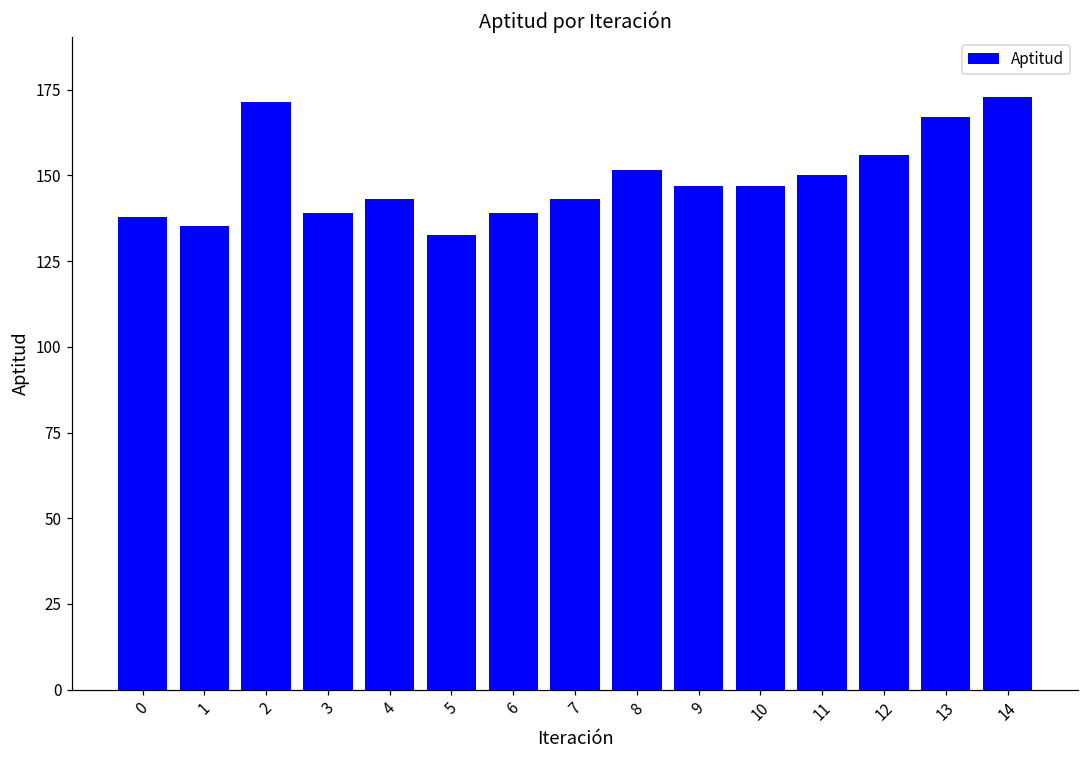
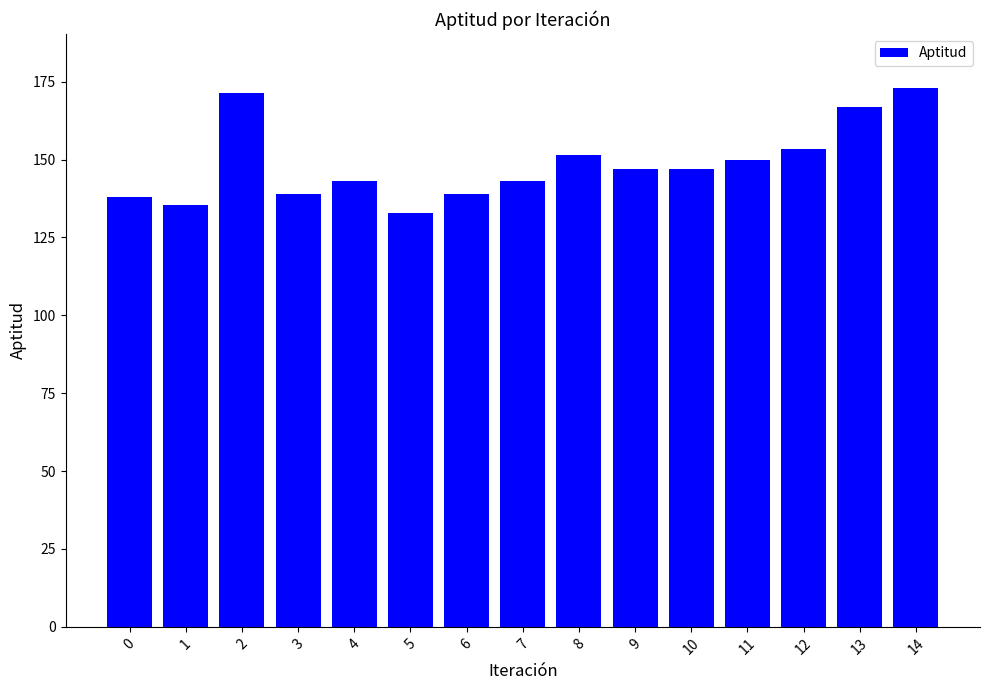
  {
    "0": 138,
    "1": 135,
    "2": 172,
    "3": 139,
    "4": 143,
    "5": 133,
    "6": 139,
    "7": 143,
    "8": 152,
    "9": 147,
    "10": 147,
    "11": 150,
-   "12": 156,
+   "12": 153,
    "13": 167,
    "14": 173
  }
